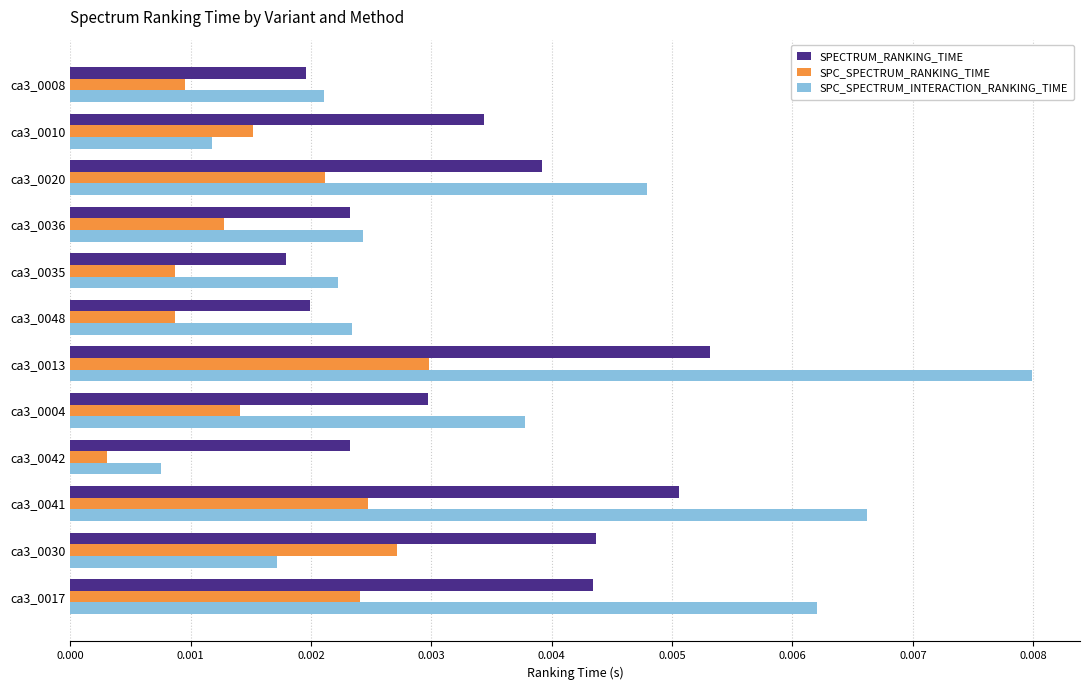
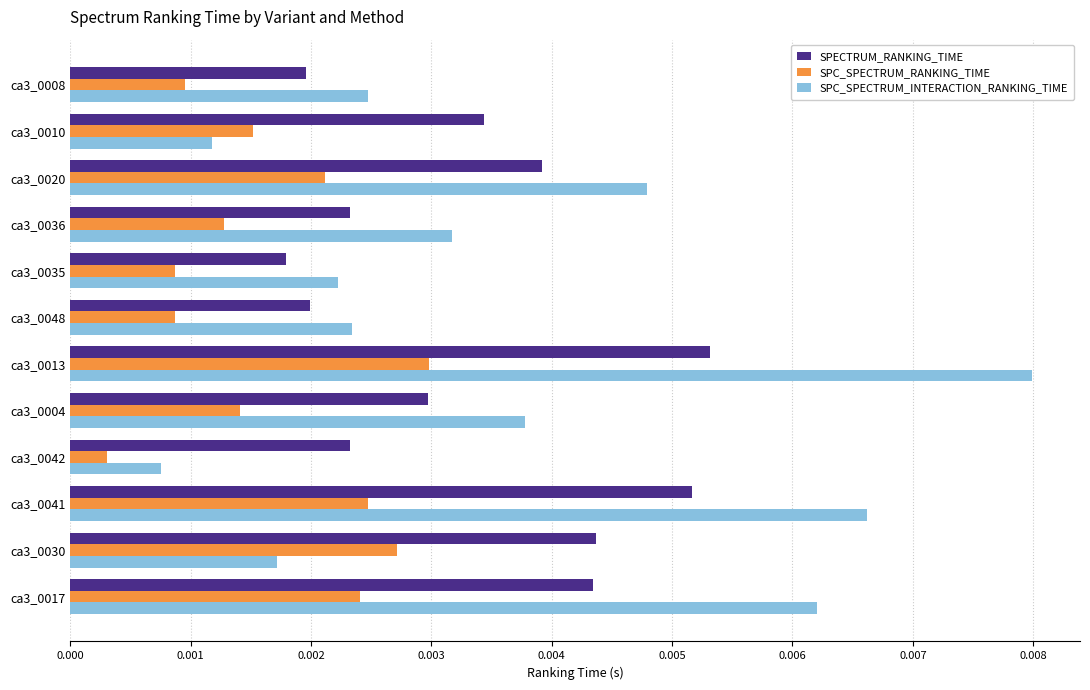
  {
    "SPECTRUM_RANKING_TIME": {
      "ca3_0008": 0.00196,
      "ca3_0010": 0.00344,
      "ca3_0020": 0.00392,
      "ca3_0036": 0.00233,
      "ca3_0035": 0.00179,
      "ca3_0048": 0.00199,
      "ca3_0013": 0.00531,
      "ca3_0004": 0.00297,
      "ca3_0042": 0.00232,
-     "ca3_0041": 0.00506,
+     "ca3_0041": 0.00516,
      "ca3_0030": 0.00437,
      "ca3_0017": 0.00434
    },
    "SPC_SPECTRUM_RANKING_TIME": {
      "ca3_0008": 0.00096,
      "ca3_0010": 0.00152,
      "ca3_0020": 0.00211,
      "ca3_0036": 0.00128,
      "ca3_0035": 0.00087,
      "ca3_0048": 0.00087,
      "ca3_0013": 0.00298,
      "ca3_0004": 0.00141,
      "ca3_0042": 0.00030,
      "ca3_0041": 0.00247,
      "ca3_0030": 0.00272,
      "ca3_0017": 0.00241
    },
    "SPC_SPECTRUM_INTERACTION_RANKING_TIME": {
-     "ca3_0008": 0.00210,
+     "ca3_0008": 0.00248,
      "ca3_0010": 0.00118,
      "ca3_0020": 0.00479,
-     "ca3_0036": 0.00243,
+     "ca3_0036": 0.00317,
      "ca3_0035": 0.00223,
      "ca3_0048": 0.00234,
      "ca3_0013": 0.00799,
      "ca3_0004": 0.00378,
      "ca3_0042": 0.00075,
      "ca3_0041": 0.00662,
      "ca3_0030": 0.00172,
      "ca3_0017": 0.00621
    }
  }
